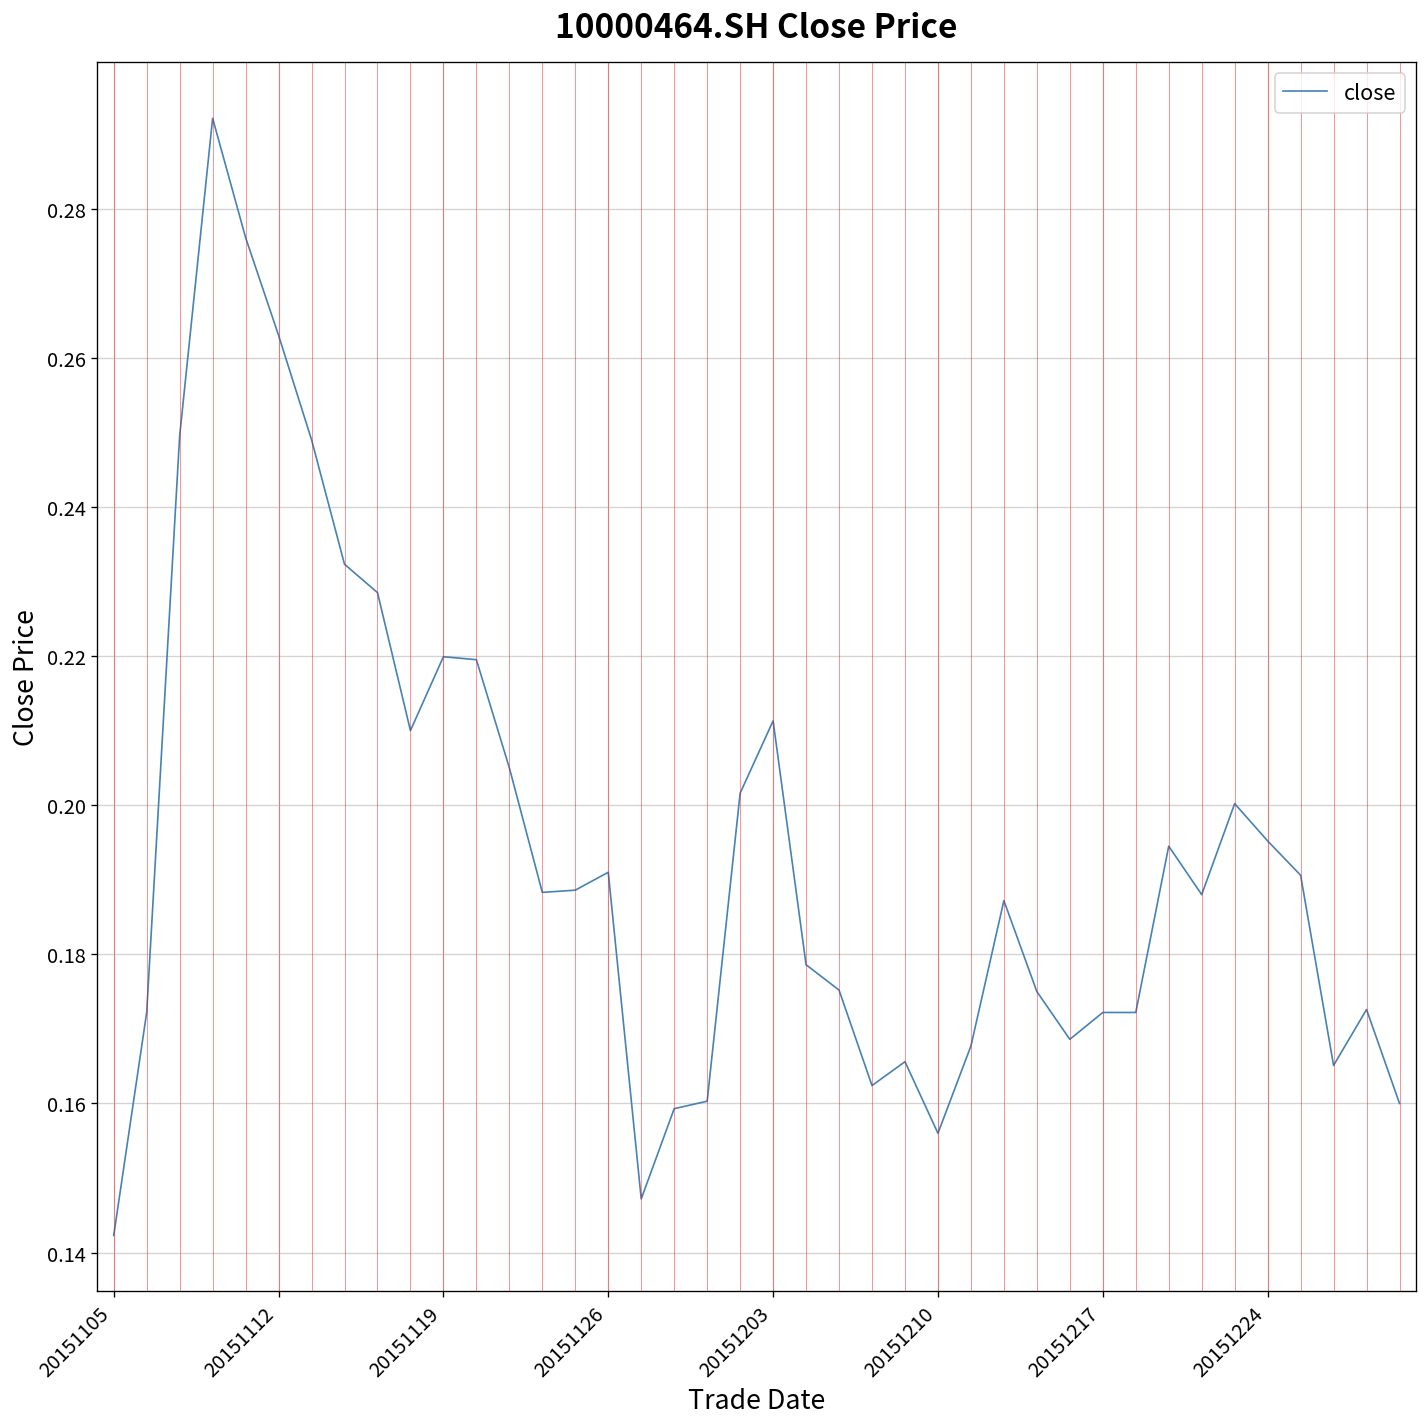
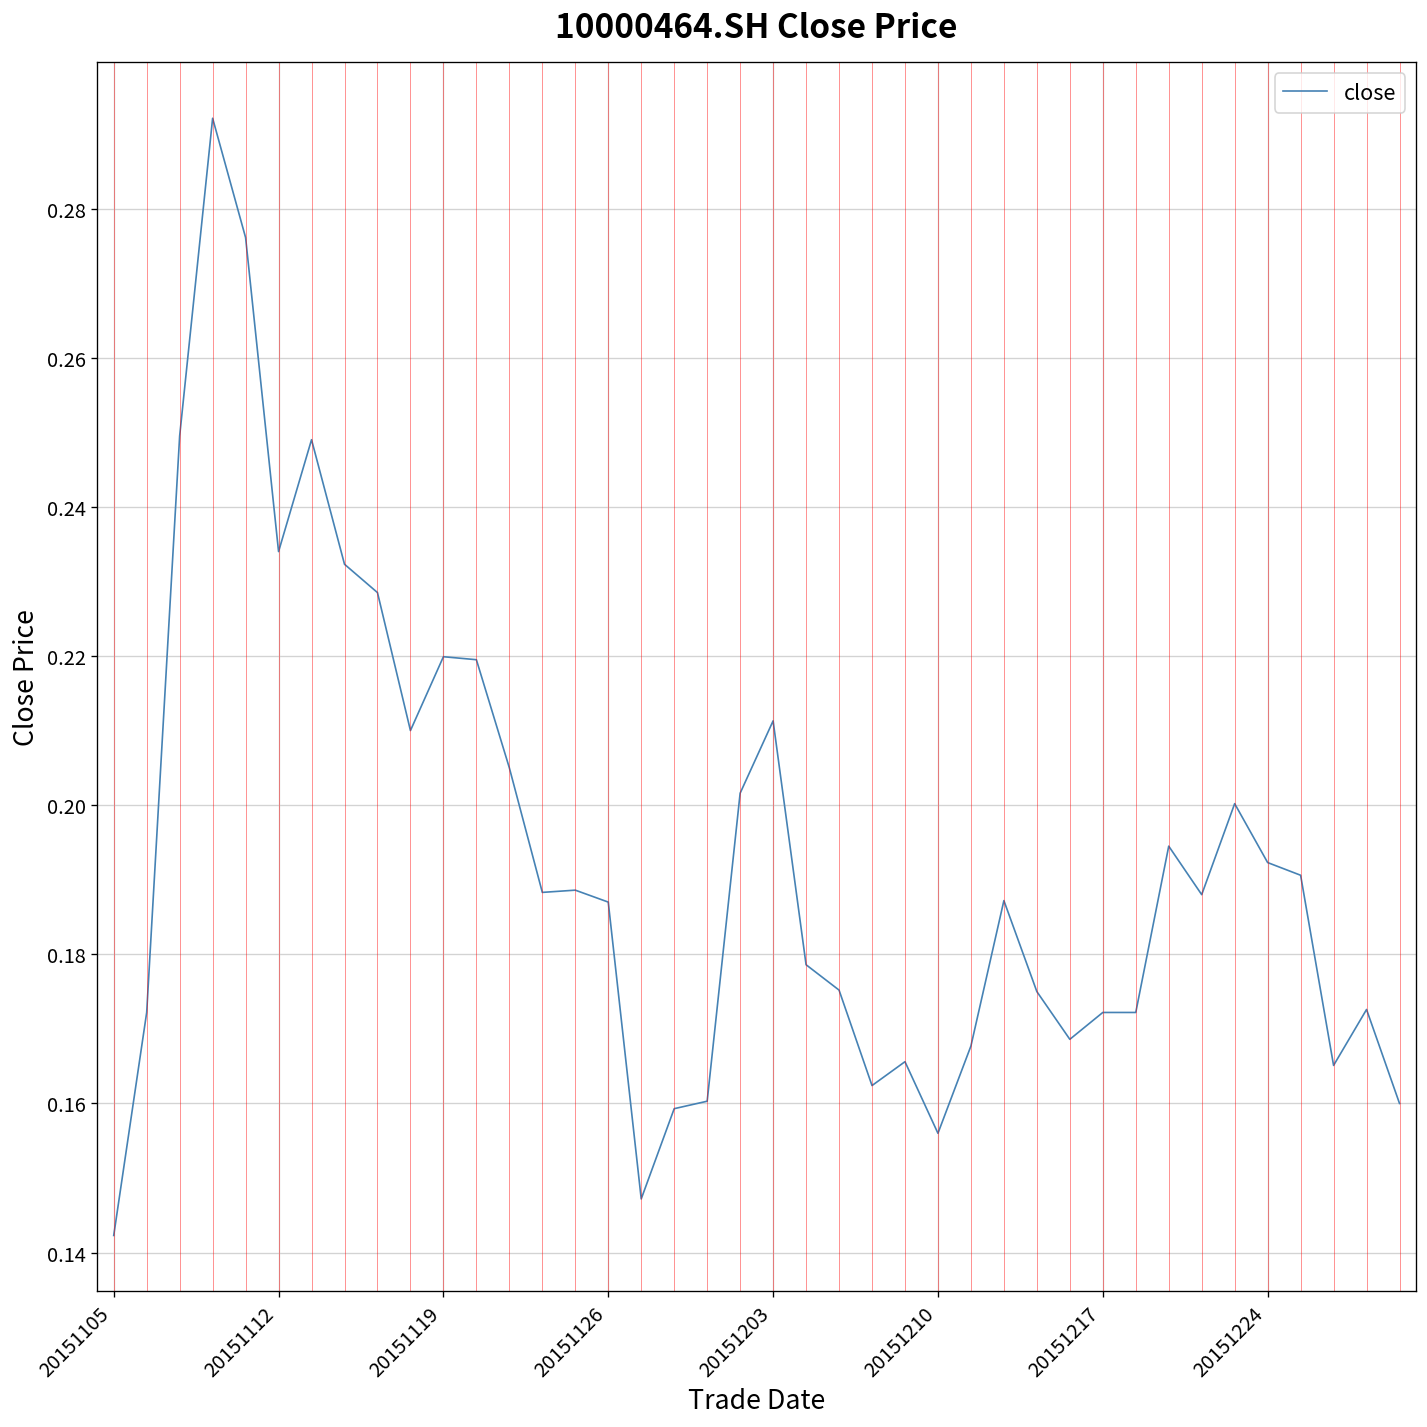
  {
    "20151105": 0.142,
-   "20151112": 0.263,
+   "20151112": 0.234,
    "20151119": 0.220,
-   "20151126": 0.191,
+   "20151126": 0.187,
    "20151203": 0.211,
    "20151210": 0.156,
    "20151217": 0.172,
-   "20151224": 0.195
+   "20151224": 0.192
  }
